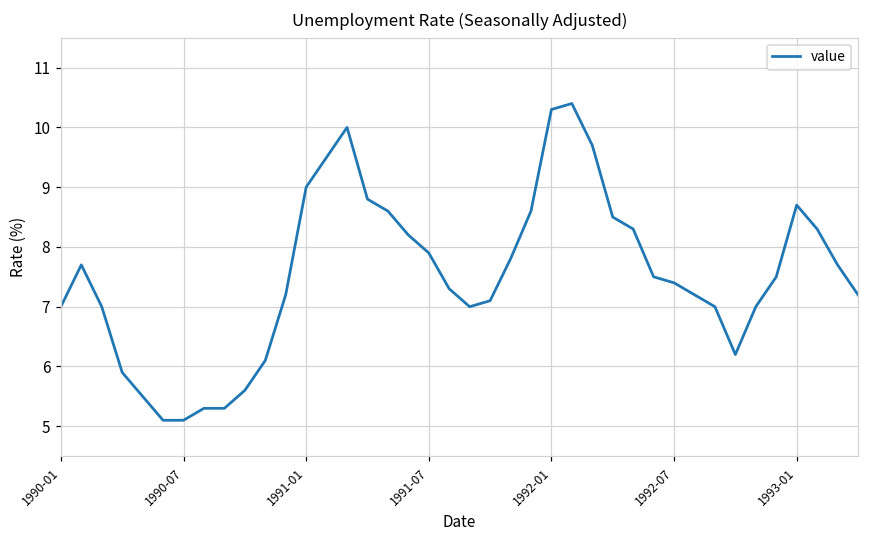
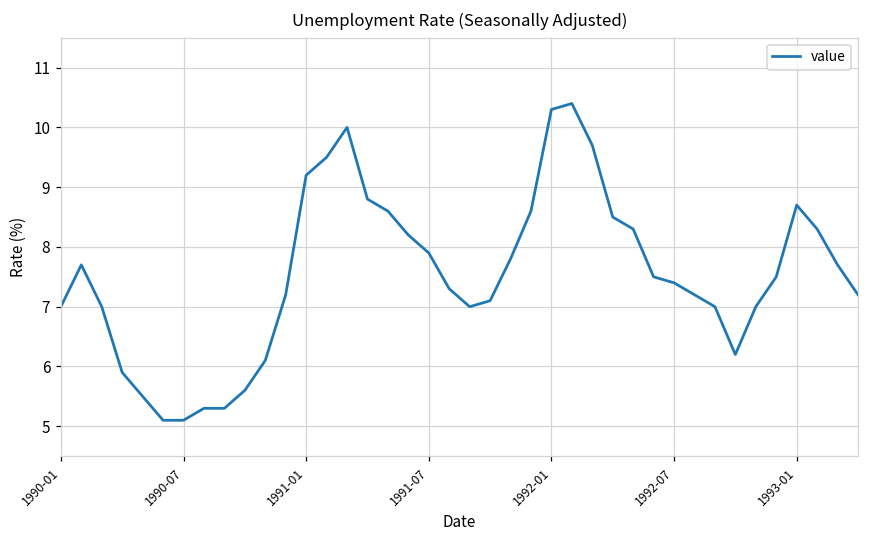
  {
    "1990-01": 7.0,
    "1990-07": 5.1,
-   "1991-01": 9.0,
+   "1991-01": 9.2,
    "1991-07": 7.9,
    "1992-01": 10.3,
    "1992-07": 7.4,
    "1993-01": 8.7
  }
